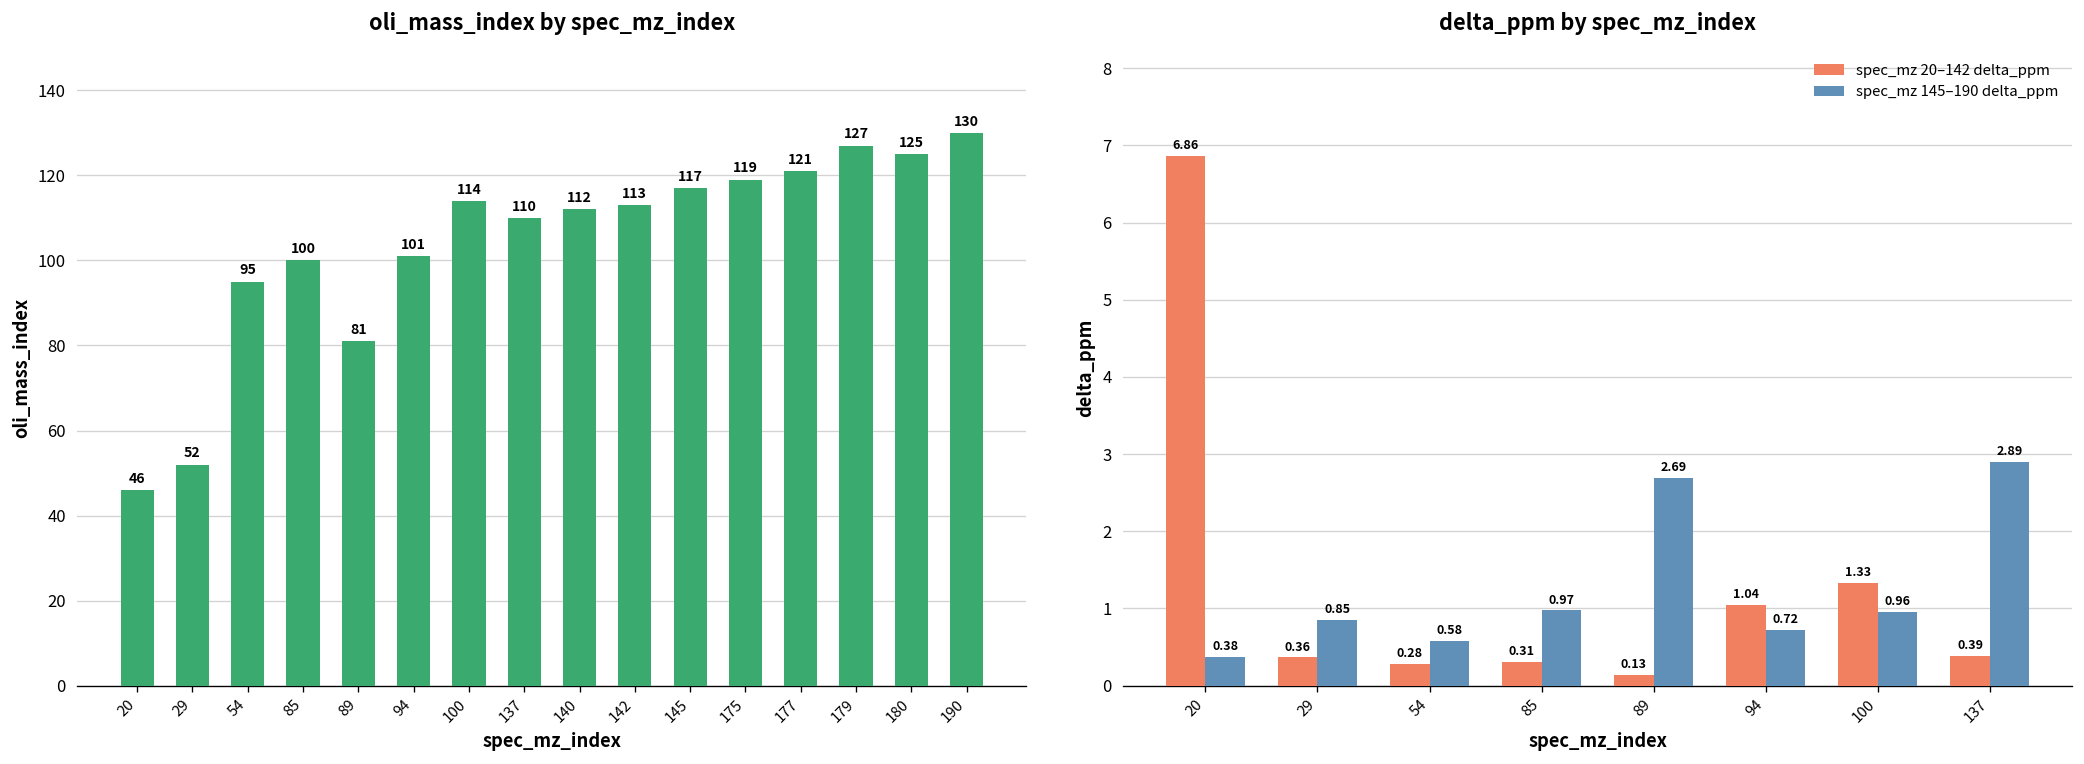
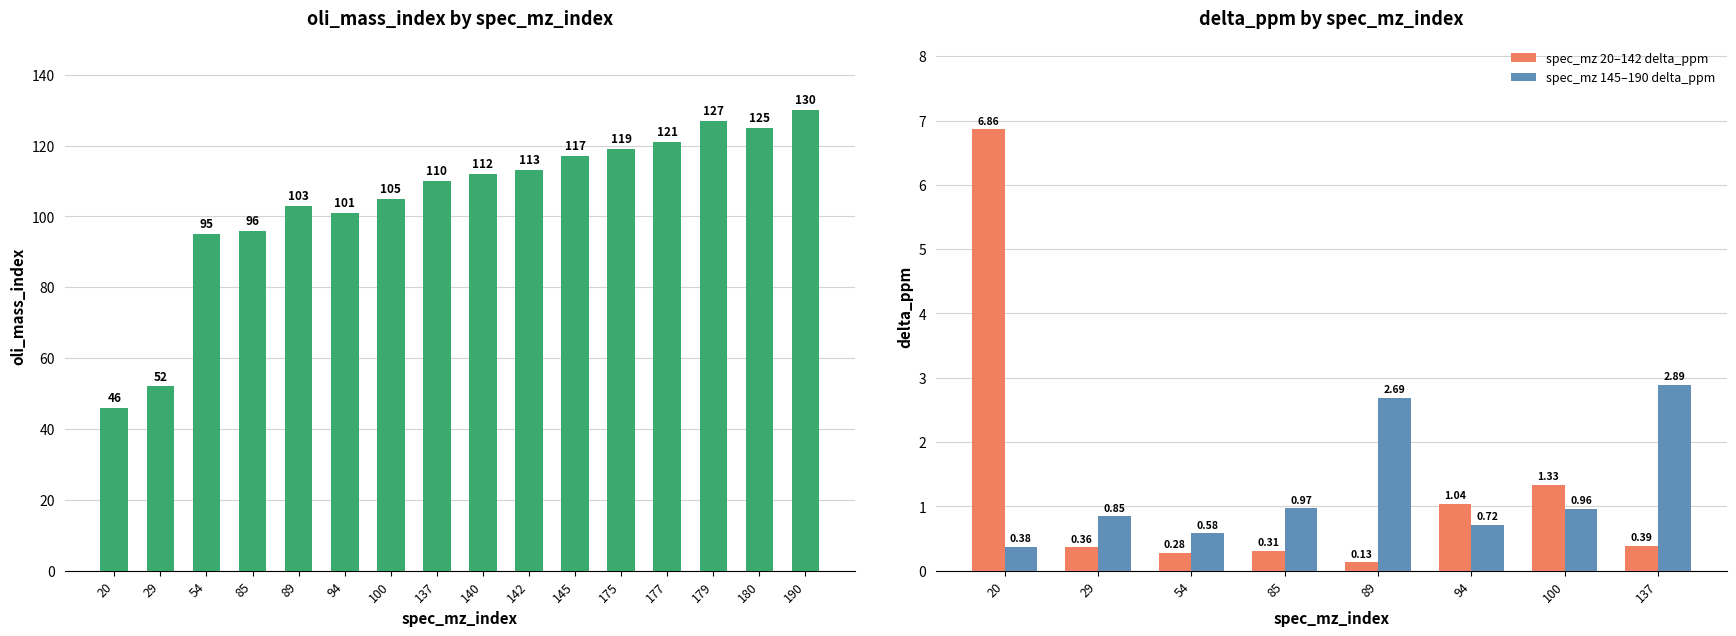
  {
    "oli_mass_index by spec_mz_index": {
      "20": 46,
      "29": 52,
      "54": 95,
-     "85": 100,
-     "89": 81,
+     "85": 96,
+     "89": 103,
      "94": 101,
-     "100": 114,
+     "100": 105,
      "137": 110,
      "140": 112,
      "142": 113,
      "145": 117,
      "175": 119,
      "177": 121,
      "179": 127,
      "180": 125,
      "190": 130
    },
    "delta_ppm by spec_mz_index": {
      "spec_mz 20–142 delta_ppm": {
        "20": 6.86,
        "29": 0.36,
        "54": 0.28,
        "85": 0.31,
        "89": 0.13,
        "94": 1.04,
        "100": 1.33,
        "137": 0.39
      },
      "spec_mz 145–190 delta_ppm": {
        "20": 0.38,
        "29": 0.85,
        "54": 0.58,
        "85": 0.97,
        "89": 2.69,
        "94": 0.72,
        "100": 0.96,
        "137": 2.89
      }
    }
  }
